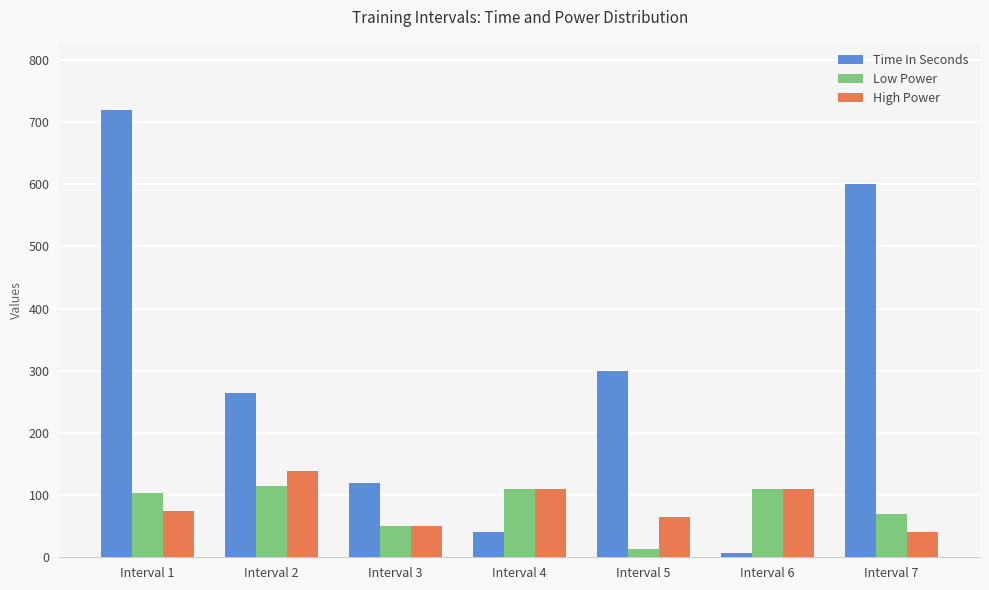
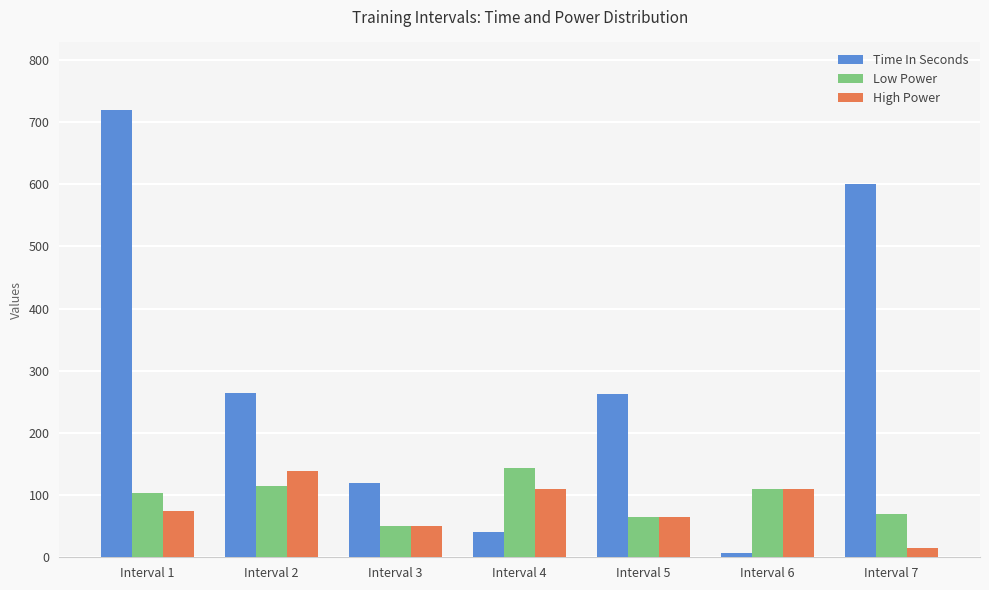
  {
    "Time In Seconds": {
      "Interval 1": 720,
      "Interval 2": 270,
      "Interval 3": 120,
      "Interval 4": 40,
-     "Interval 5": 300,
+     "Interval 5": 260,
      "Interval 6": 10,
      "Interval 7": 600
    },
    "Low Power": {
      "Interval 1": 100,
      "Interval 2": 120,
      "Interval 3": 50,
-     "Interval 4": 110,
-     "Interval 5": 10,
+     "Interval 4": 140,
+     "Interval 5": 70,
      "Interval 6": 110,
      "Interval 7": 70
    },
    "High Power": {
      "Interval 1": 80,
      "Interval 2": 140,
      "Interval 3": 50,
      "Interval 4": 110,
      "Interval 5": 70,
      "Interval 6": 110,
-     "Interval 7": 40
+     "Interval 7": 20
    }
  }
